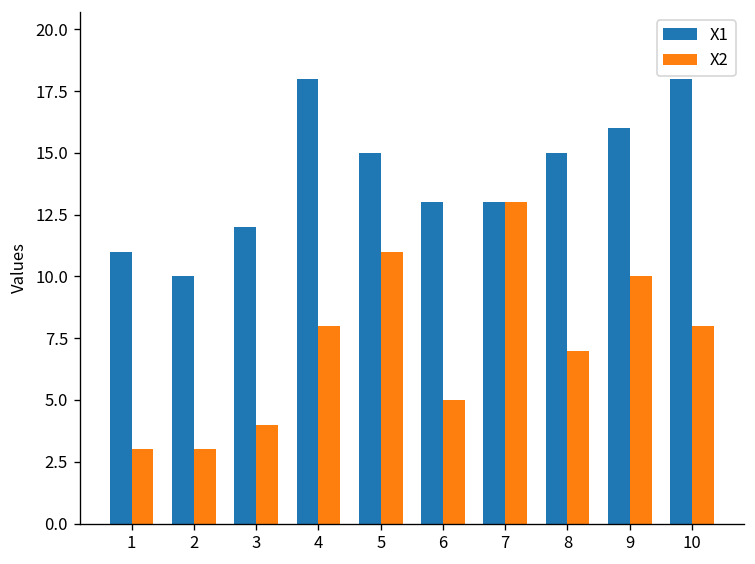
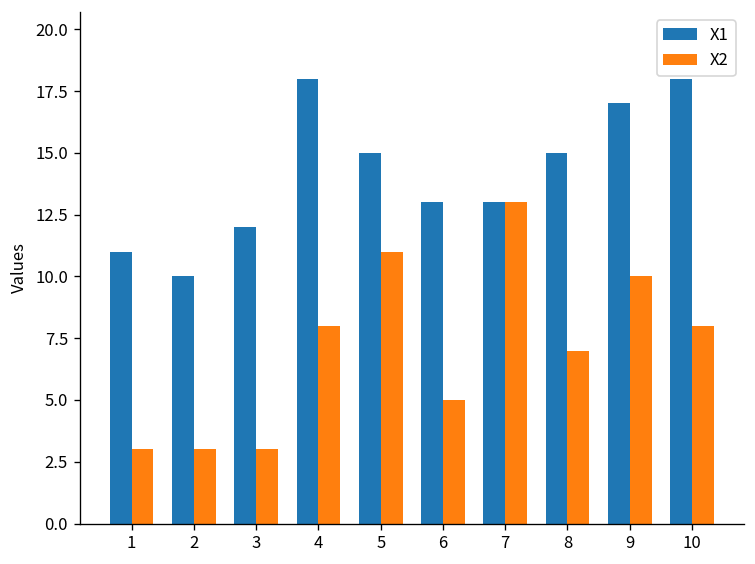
  {
    "X1": {
      "1": 11,
      "2": 10,
      "3": 12,
      "4": 18,
      "5": 15,
      "6": 13,
      "7": 13,
      "8": 15,
-     "9": 16,
+     "9": 17,
      "10": 18
    },
    "X2": {
      "1": 3,
      "2": 3,
-     "3": 4,
+     "3": 3,
      "4": 8,
      "5": 11,
      "6": 5,
      "7": 13,
      "8": 7,
      "9": 10,
      "10": 8
    }
  }
